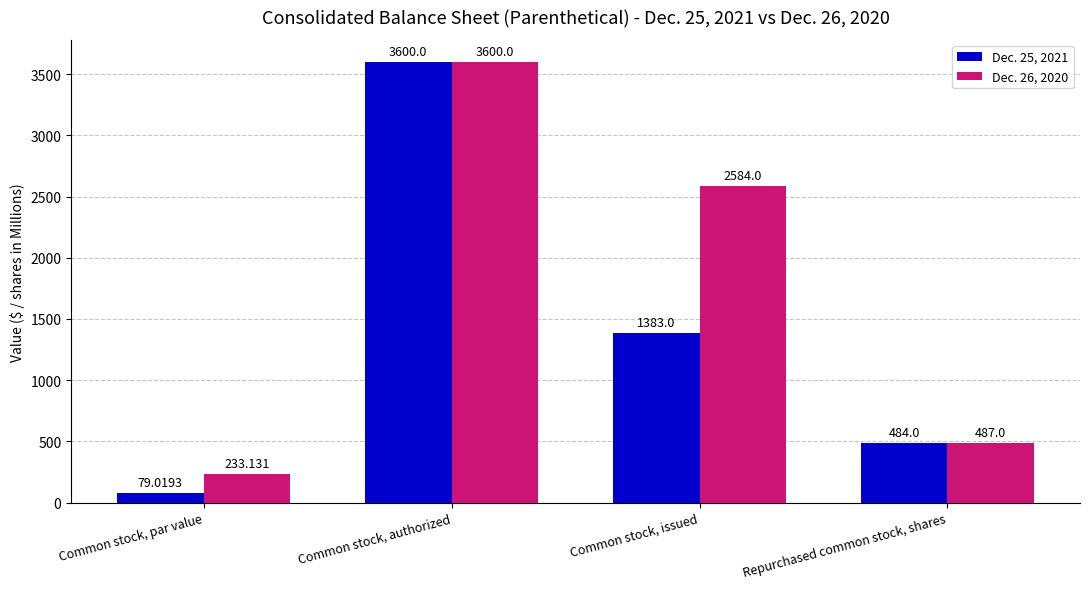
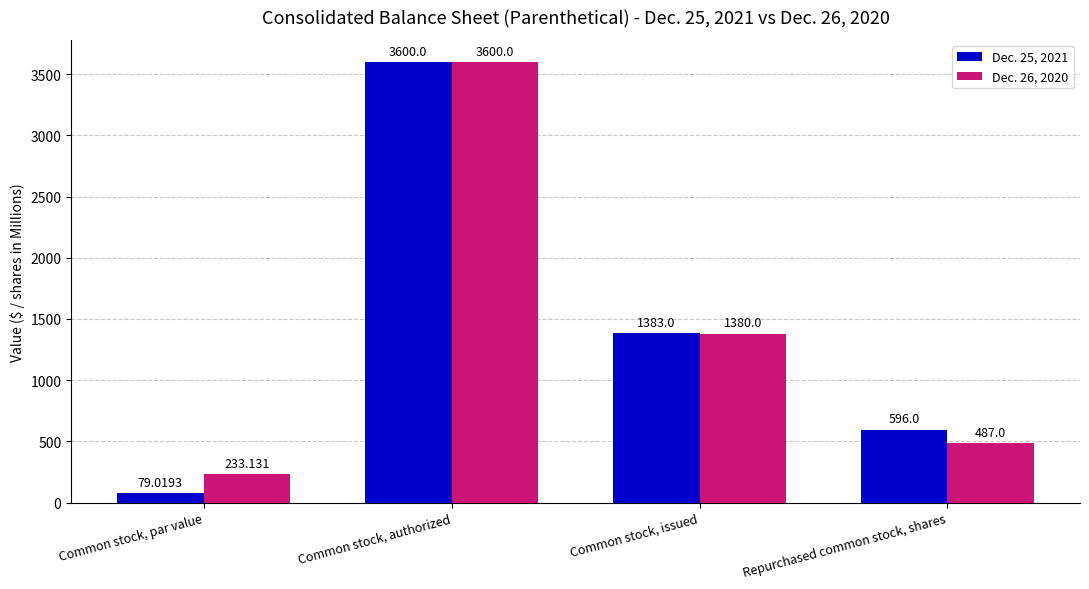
  {
    "Dec. 25, 2021": {
      "Common stock, par value": 79.0193,
      "Common stock, authorized": 3600.0,
      "Common stock, issued": 1383.0,
-     "Repurchased common stock, shares": 484.0
+     "Repurchased common stock, shares": 596.0
    },
    "Dec. 26, 2020": {
      "Common stock, par value": 233.131,
      "Common stock, authorized": 3600.0,
-     "Common stock, issued": 2584.0,
+     "Common stock, issued": 1380.0,
      "Repurchased common stock, shares": 487.0
    }
  }
